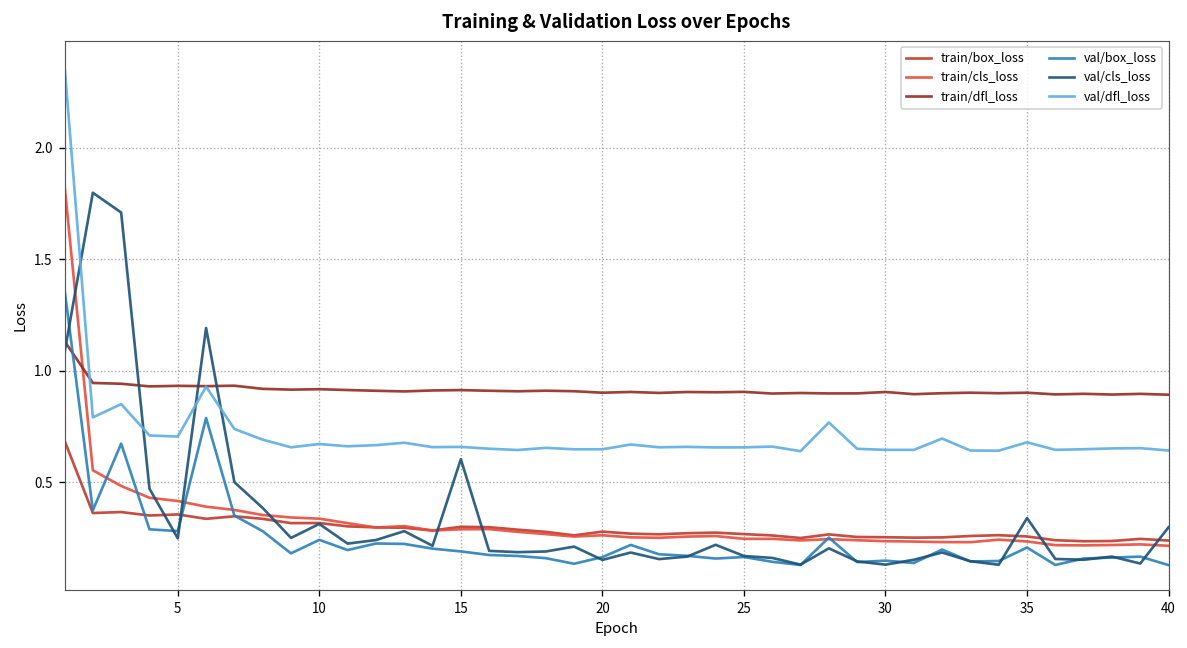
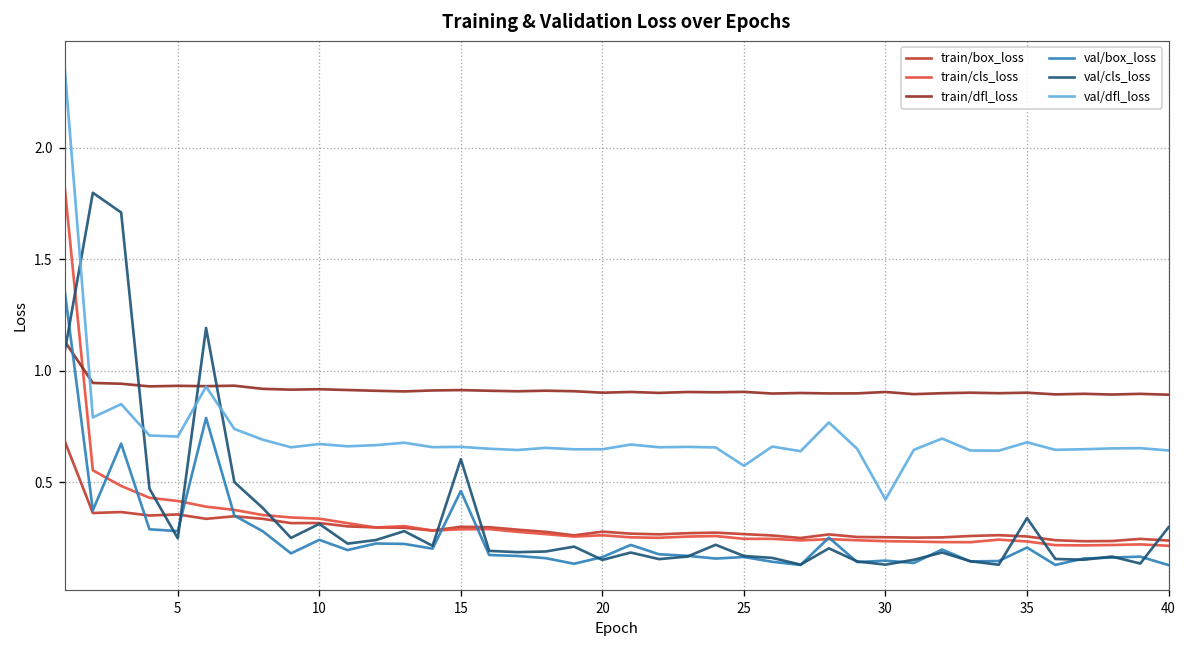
  {
    "val/box_loss": {
      "5": 0.28,
      "10": 0.24,
-     "15": 0.19,
+     "15": 0.46,
      "30": 0.15,
      "35": 0.21,
      "40": 0.13
    },
    "val/cls_loss": {
      "5": 0.25,
      "15": 0.60,
      "30": 0.13,
      "35": 0.34,
      "40": 0.30
    },
    "val/dfl_loss": {
      "5": 0.70,
      "10": 0.67,
      "15": 0.66,
      "20": 0.65,
-     "25": 0.66,
-     "30": 0.64,
+     "25": 0.57,
+     "30": 0.42,
      "35": 0.68,
      "40": 0.64
    }
  }
